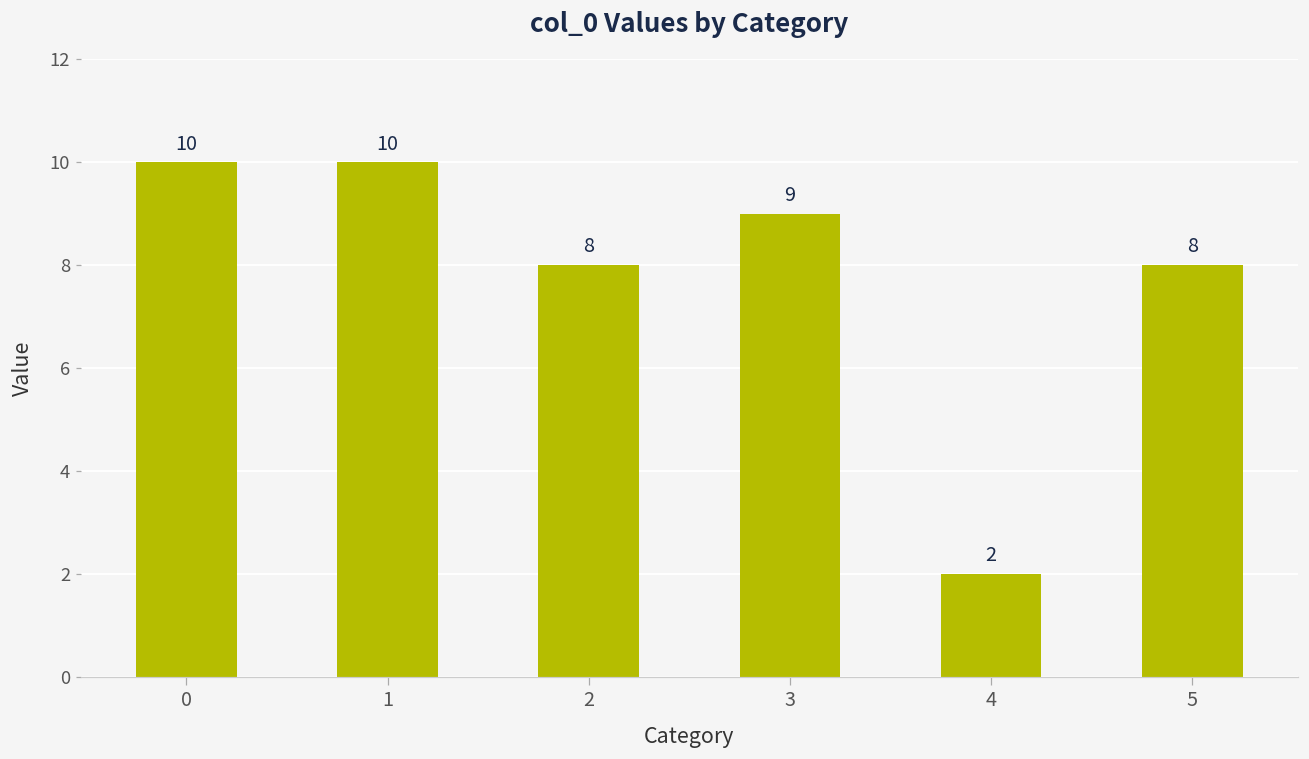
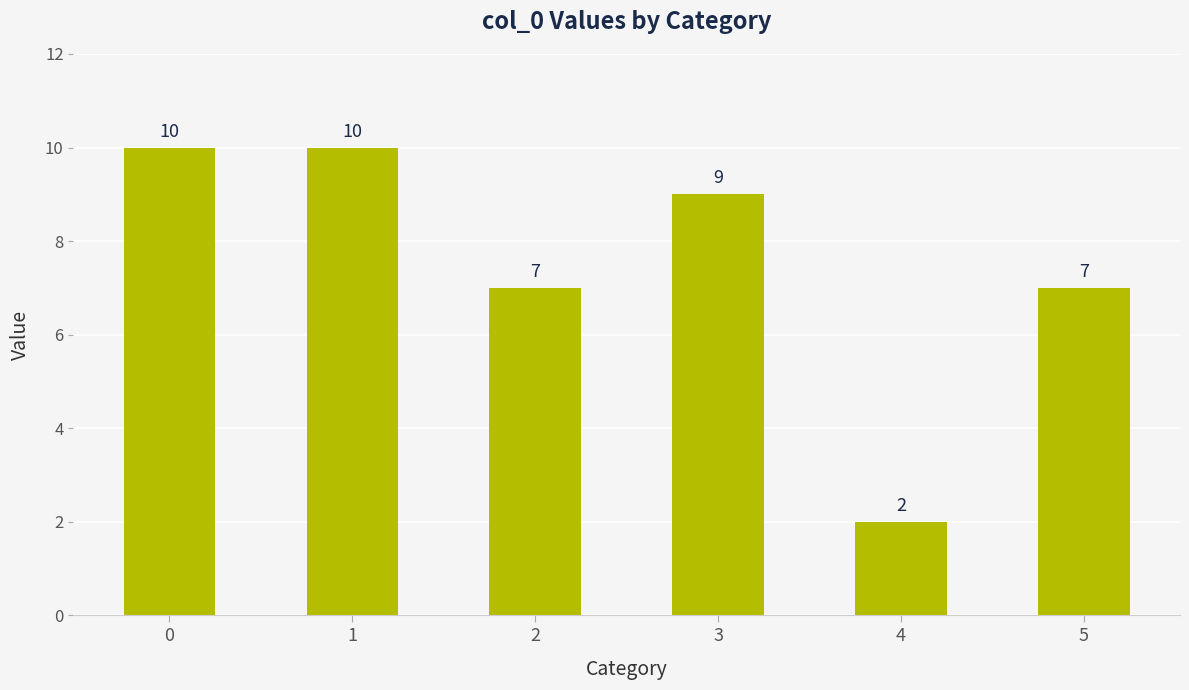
  {
    "0": 10,
    "1": 10,
-   "2": 8,
+   "2": 7,
    "3": 9,
    "4": 2,
-   "5": 8
+   "5": 7
  }
